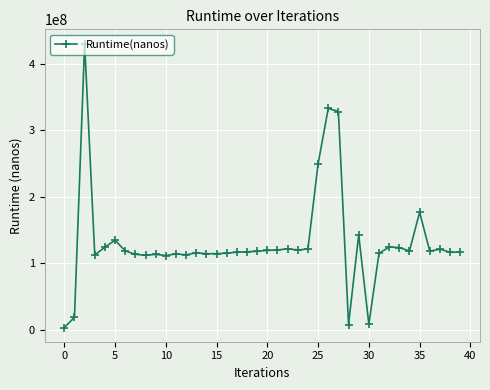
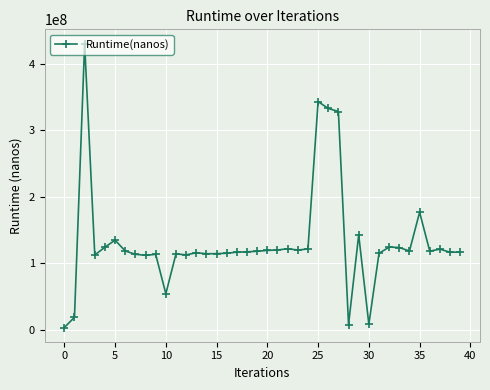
  {
    "0": 0,
    "5": 130000000,
-   "10": 110000000,
+   "10": 50000000,
    "15": 110000000,
    "20": 120000000,
-   "25": 250000000,
+   "25": 340000000,
    "30": 10000000,
    "35": 180000000
  }
